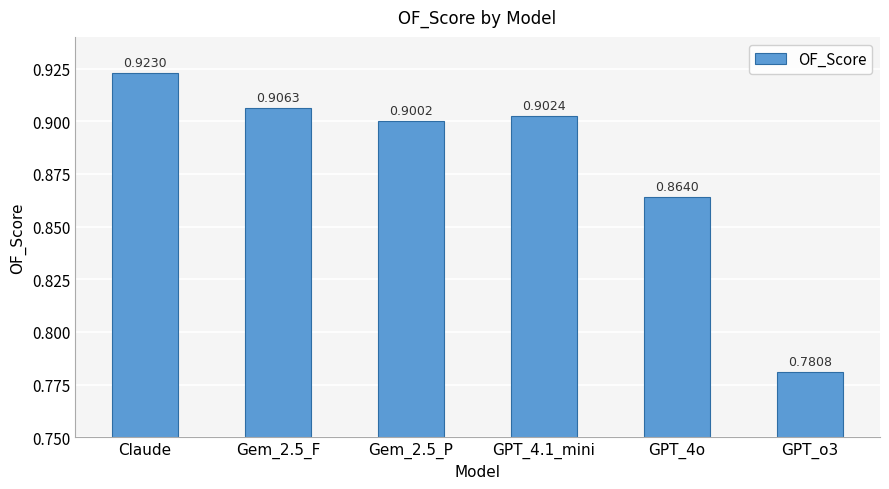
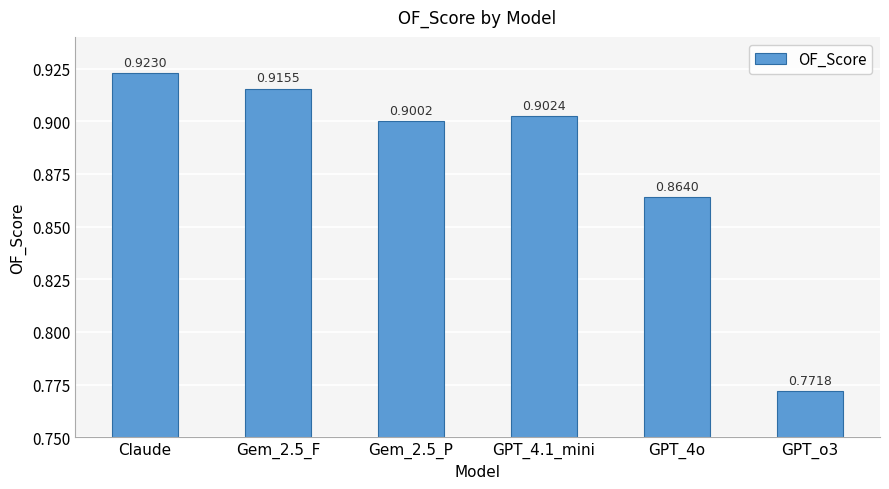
  {
    "Claude": 0.9230,
-   "Gem_2.5_F": 0.9063,
+   "Gem_2.5_F": 0.9155,
    "Gem_2.5_P": 0.9002,
    "GPT_4.1_mini": 0.9024,
    "GPT_4o": 0.8640,
-   "GPT_o3": 0.7808
+   "GPT_o3": 0.7718
  }
